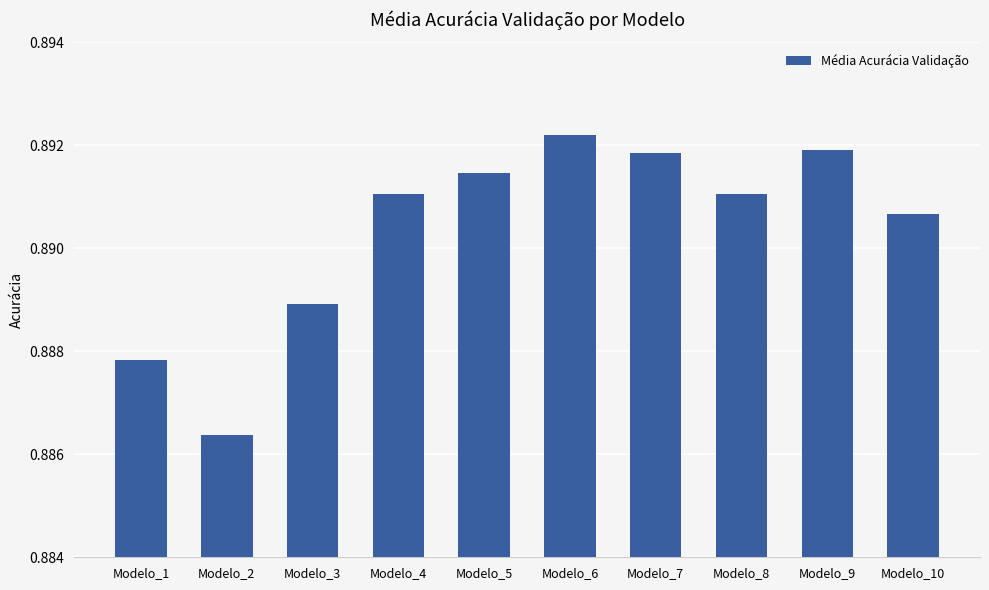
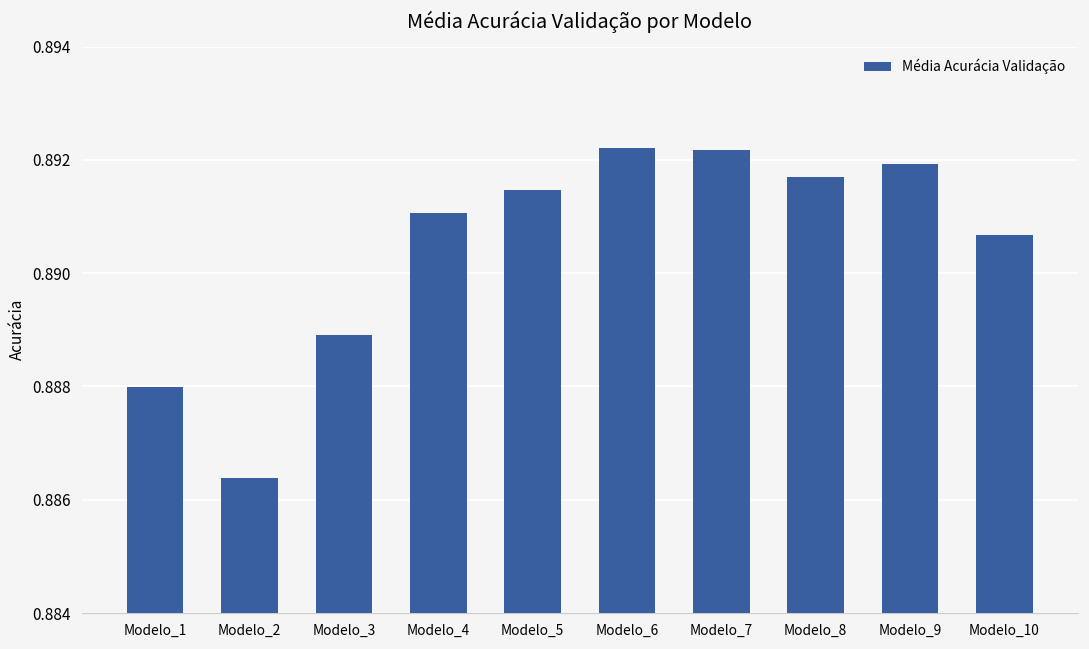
  {
-   "Modelo_1": 0.8878,
+   "Modelo_1": 0.8880,
    "Modelo_2": 0.8864,
    "Modelo_3": 0.8889,
    "Modelo_4": 0.8911,
    "Modelo_5": 0.8915,
    "Modelo_6": 0.8922,
-   "Modelo_7": 0.8918,
-   "Modelo_8": 0.8911,
+   "Modelo_7": 0.8922,
+   "Modelo_8": 0.8917,
    "Modelo_9": 0.8919,
    "Modelo_10": 0.8907
  }
